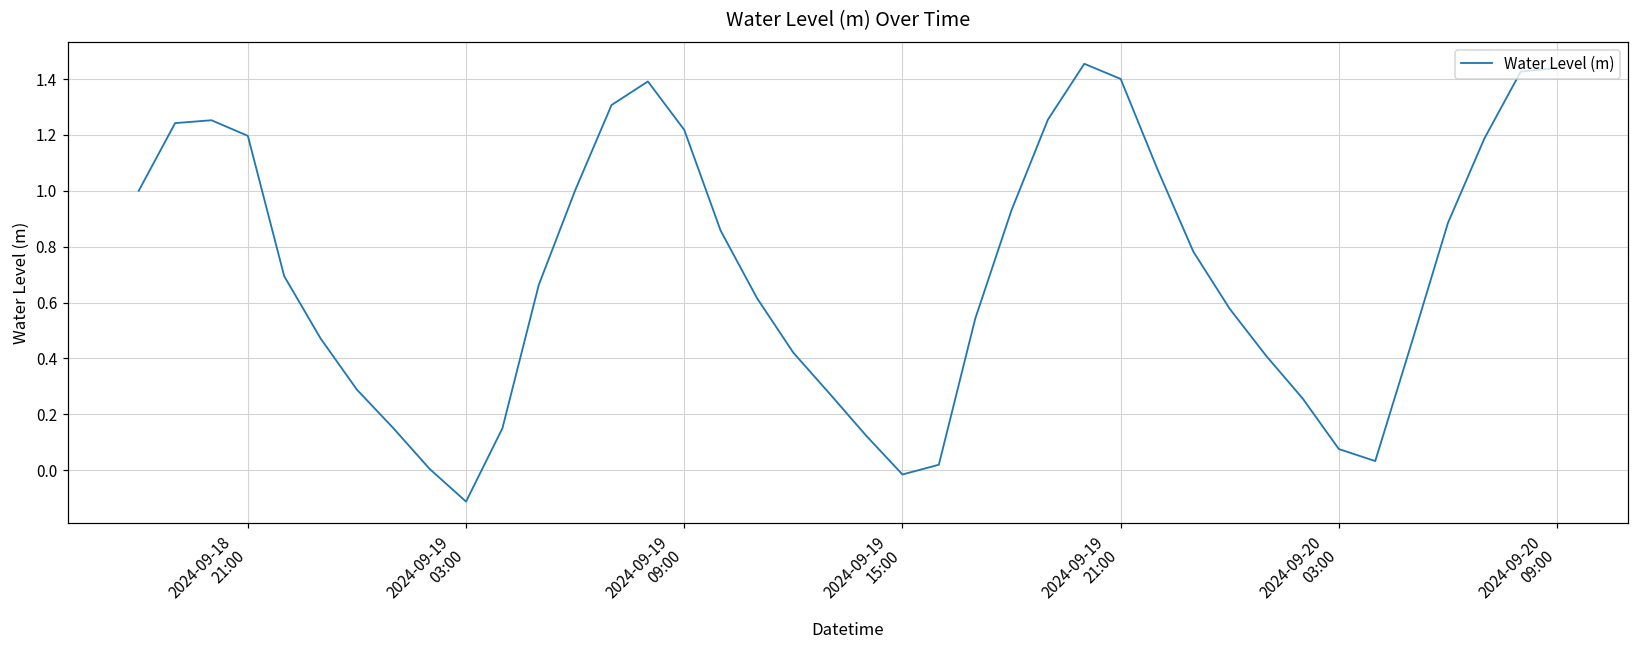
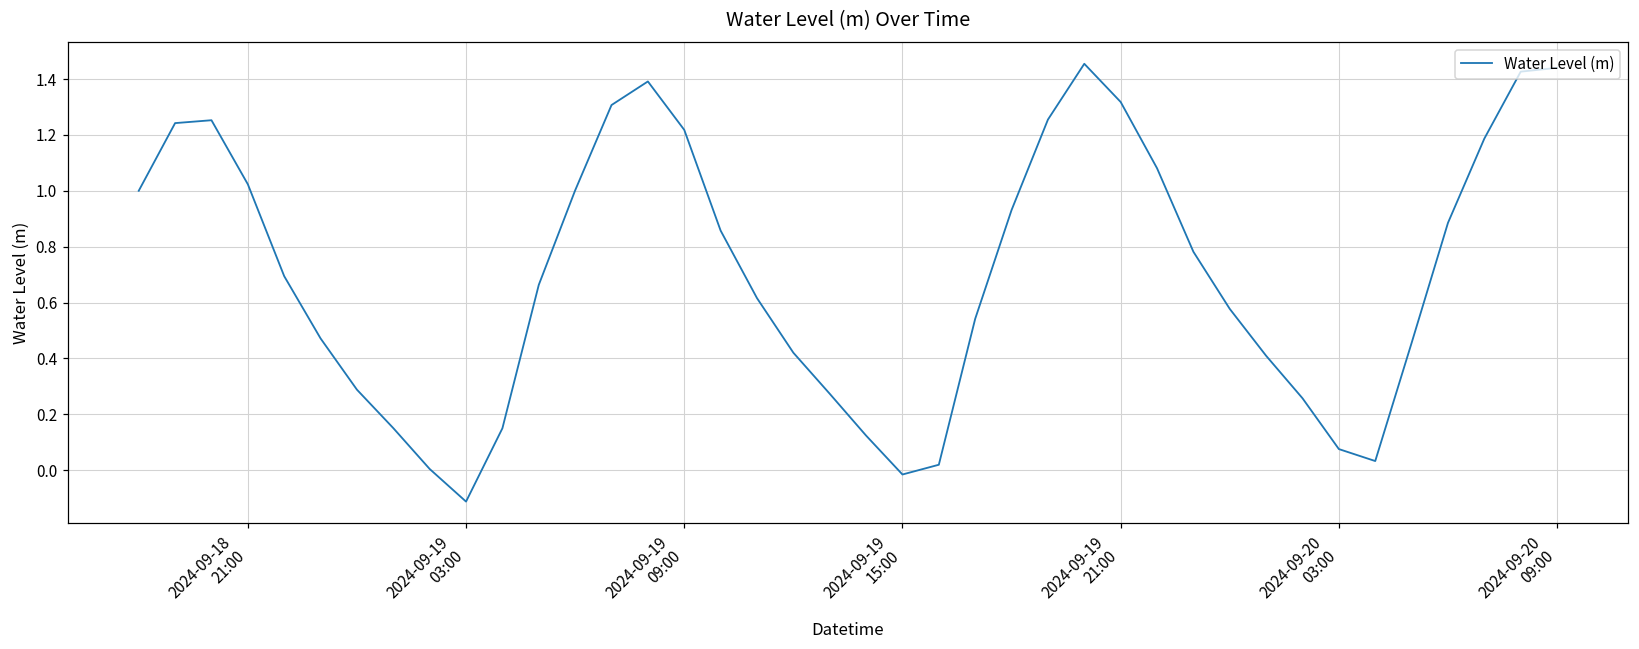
  {
-   "2024-09-18 21:00": 1.20,
+   "2024-09-18 21:00": 1.02,
    "2024-09-19 03:00": -0.11,
    "2024-09-19 09:00": 1.22,
    "2024-09-19 15:00": -0.02,
-   "2024-09-19 21:00": 1.40,
+   "2024-09-19 21:00": 1.32,
    "2024-09-20 03:00": 0.08
  }
